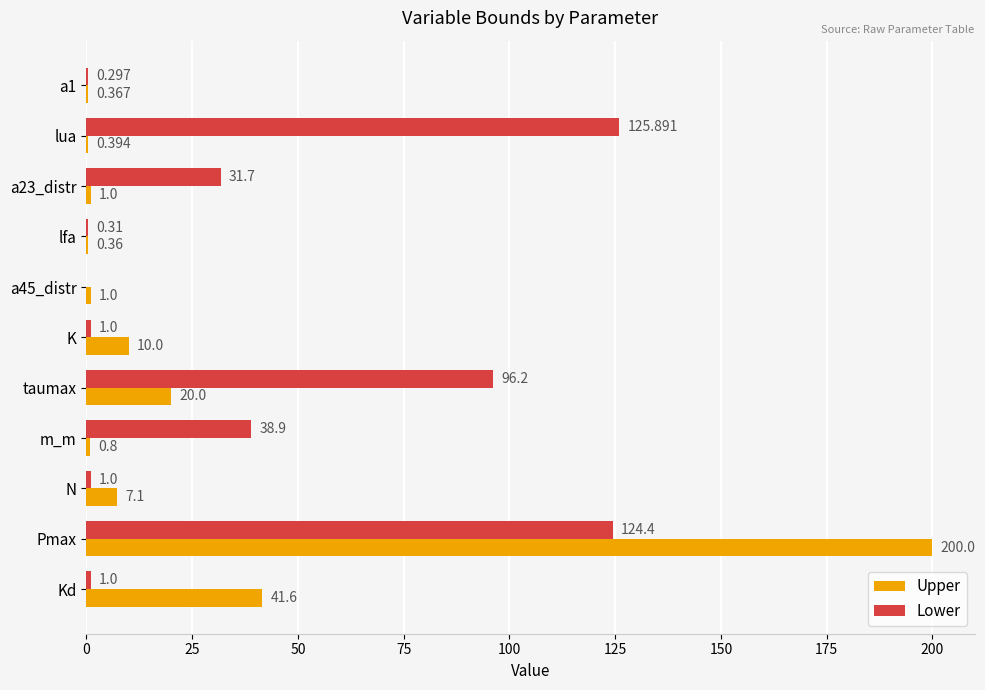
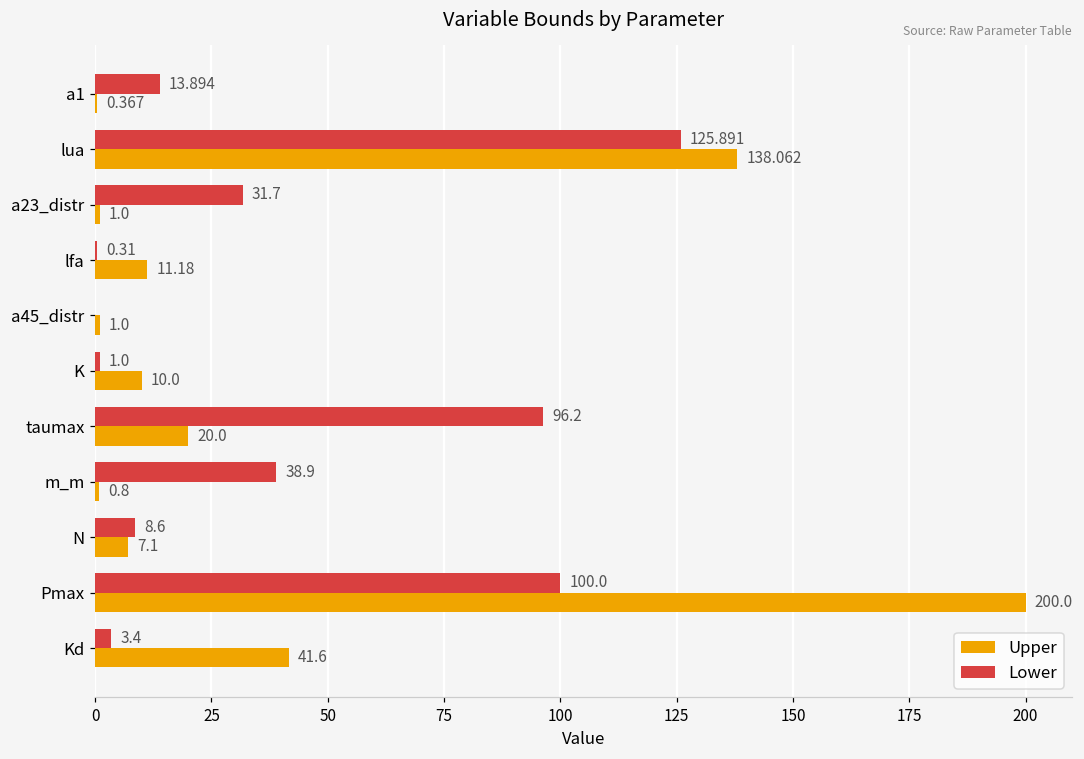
  {
    "Upper": {
      "a1": 0.367,
-     "lua": 0.394,
+     "lua": 138.062,
      "a23_distr": 1.0,
-     "lfa": 0.36,
+     "lfa": 11.18,
      "a45_distr": 1.0,
      "K": 10.0,
      "taumax": 20.0,
      "m_m": 0.8,
      "N": 7.1,
      "Pmax": 200.0,
      "Kd": 41.6
    },
    "Lower": {
-     "a1": 0.297,
+     "a1": 13.894,
      "lua": 125.891,
      "a23_distr": 31.7,
      "lfa": 0.31,
      "K": 1.0,
      "taumax": 96.2,
      "m_m": 38.9,
-     "N": 1.0,
-     "Pmax": 124.4,
-     "Kd": 1.0
+     "N": 8.6,
+     "Pmax": 100.0,
+     "Kd": 3.4
    }
  }
